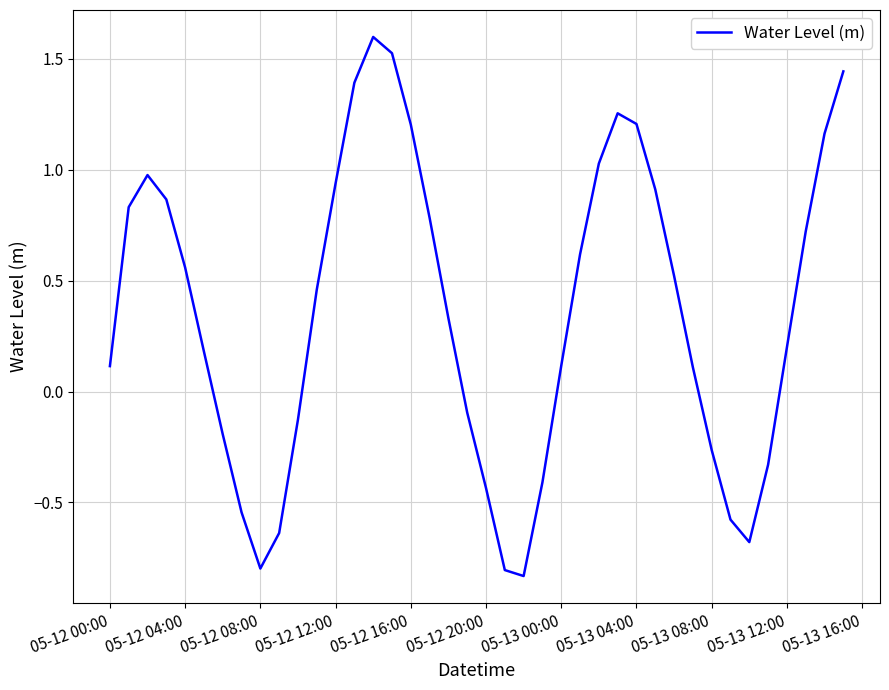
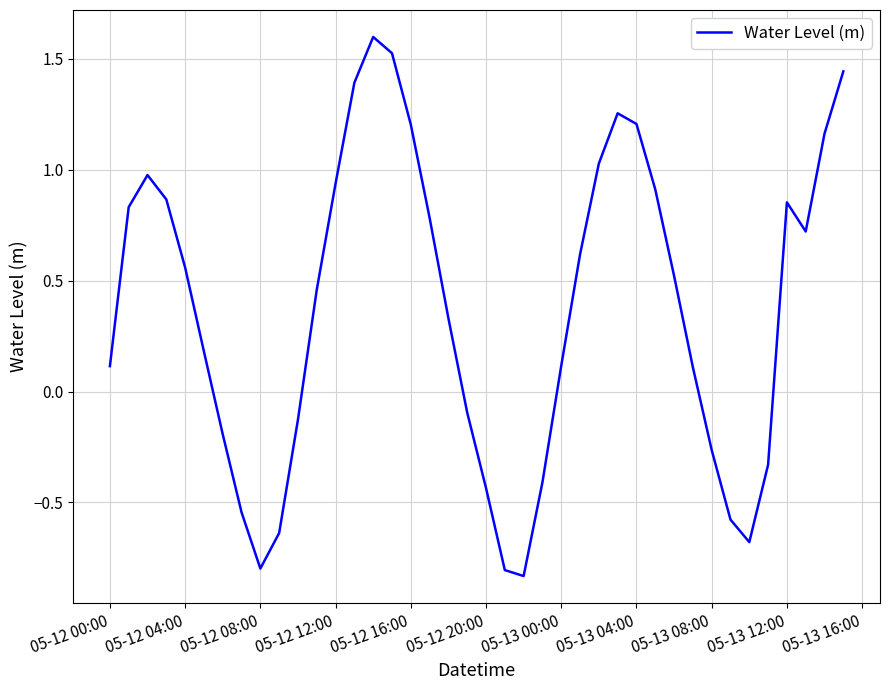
  {
    "05-12 00:00": 0.11,
    "05-12 04:00": 0.56,
    "05-12 08:00": -0.80,
    "05-12 12:00": 0.94,
    "05-12 16:00": 1.20,
    "05-12 20:00": -0.44,
    "05-13 00:00": 0.12,
    "05-13 04:00": 1.21,
    "05-13 08:00": -0.26,
-   "05-13 12:00": 0.20
+   "05-13 12:00": 0.85
  }
